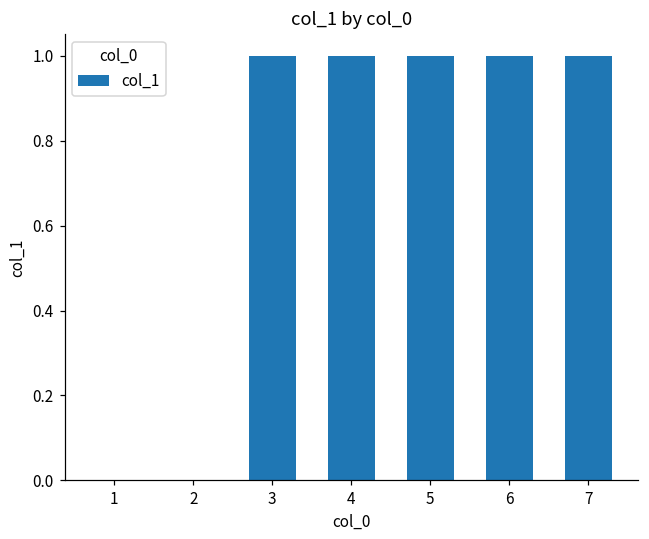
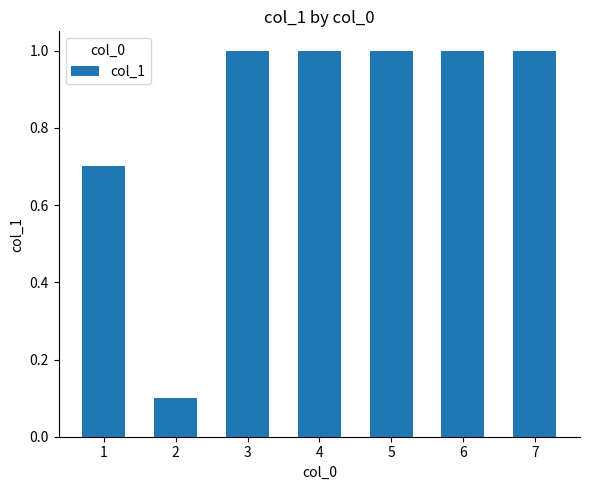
  {
-   "1": 0.0,
-   "2": 0.0,
+   "1": 0.7,
+   "2": 0.1,
    "3": 1.0,
    "4": 1.0,
    "5": 1.0,
    "6": 1.0,
    "7": 1.0
  }
